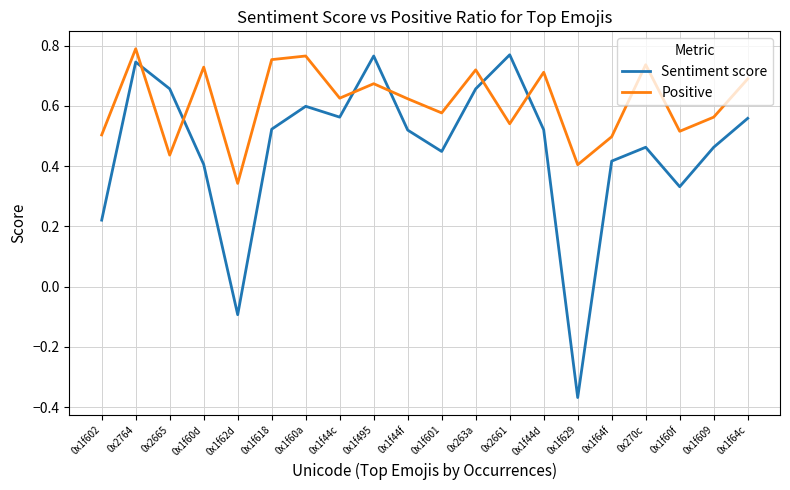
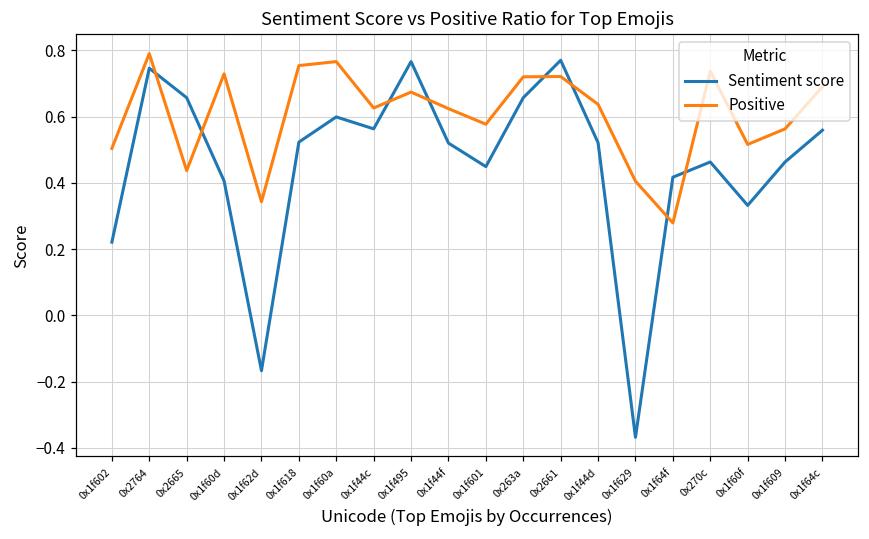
  {
    "Sentiment score": {
      "0x1f602": 0.22,
      "0x2764": 0.75,
      "0x2665": 0.66,
      "0x1f60d": 0.41,
-     "0x1f62d": -0.09,
+     "0x1f62d": -0.17,
      "0x1f618": 0.52,
      "0x1f60a": 0.60,
      "0x1f44c": 0.56,
      "0x1f495": 0.77,
      "0x1f44f": 0.52,
      "0x1f601": 0.45,
      "0x263a": 0.66,
      "0x2661": 0.77,
      "0x1f44d": 0.52,
      "0x1f629": -0.37,
      "0x1f64f": 0.42,
      "0x270c": 0.46,
      "0x1f60f": 0.33,
      "0x1f609": 0.46,
      "0x1f64c": 0.56
    },
    "Positive": {
      "0x1f602": 0.50,
      "0x2764": 0.79,
      "0x2665": 0.44,
      "0x1f60d": 0.73,
      "0x1f62d": 0.34,
      "0x1f618": 0.75,
      "0x1f60a": 0.77,
      "0x1f44c": 0.63,
      "0x1f495": 0.67,
      "0x1f44f": 0.62,
      "0x1f601": 0.58,
      "0x263a": 0.72,
-     "0x2661": 0.54,
-     "0x1f44d": 0.71,
+     "0x2661": 0.72,
+     "0x1f44d": 0.64,
      "0x1f629": 0.41,
-     "0x1f64f": 0.50,
+     "0x1f64f": 0.28,
      "0x1f60f": 0.52,
      "0x1f609": 0.56
    }
  }
